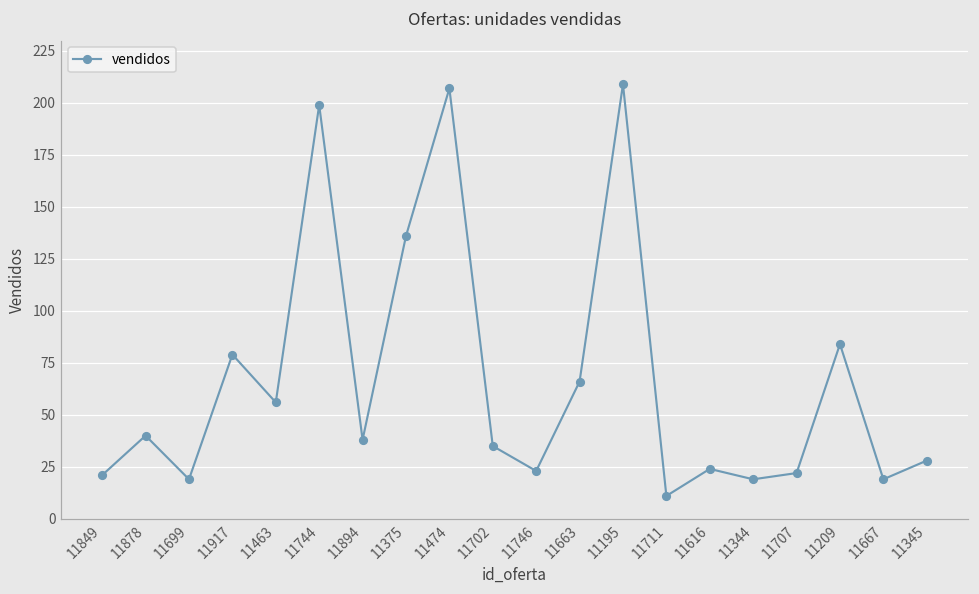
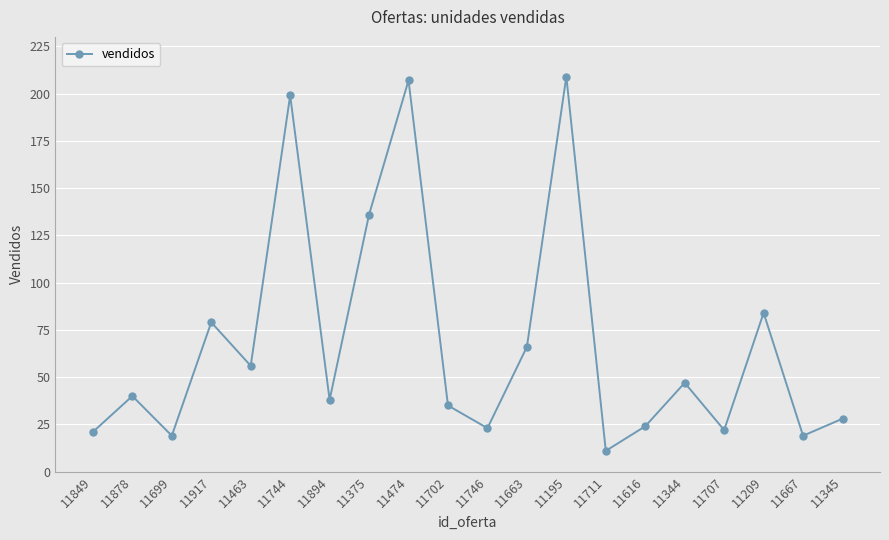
  {
    "11849": 21,
    "11878": 40,
    "11699": 19,
    "11917": 79,
    "11463": 56,
    "11744": 199,
    "11894": 38,
    "11375": 136,
    "11474": 207,
    "11702": 35,
    "11746": 23,
    "11663": 66,
    "11195": 209,
    "11711": 11,
    "11616": 24,
-   "11344": 19,
+   "11344": 47,
    "11707": 22,
    "11209": 84,
    "11667": 19,
    "11345": 28
  }
